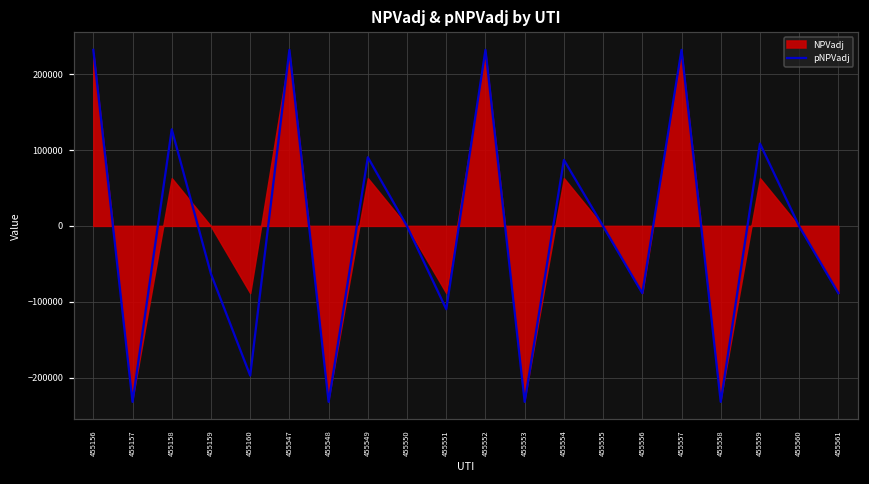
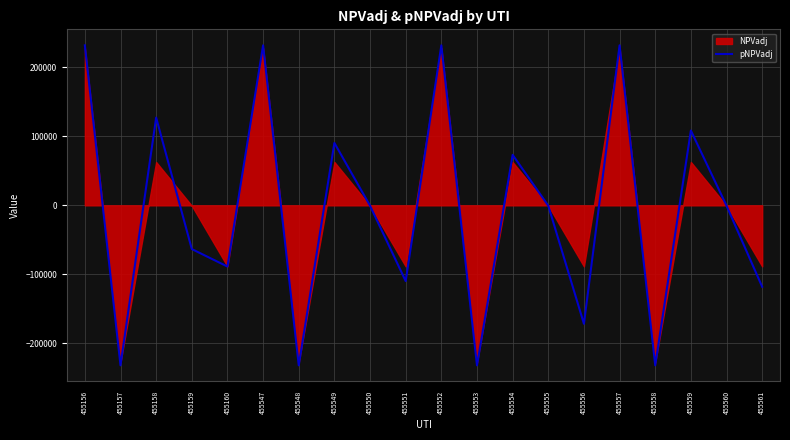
  {
    "pNPVadj": {
      "455156": 230000,
      "455157": -230000,
      "455158": 130000,
      "455159": -60000,
-     "455160": -200000,
+     "455160": -90000,
      "455547": 230000,
      "455548": -230000,
      "455549": 90000,
      "455551": -110000,
      "455552": 230000,
      "455553": -230000,
-     "455554": 90000,
-     "455556": -90000,
+     "455554": 70000,
+     "455556": -170000,
      "455557": 230000,
      "455558": -230000,
      "455559": 110000,
-     "455561": -90000
+     "455561": -120000
    },
    "NPVadj": {
      "455156": 230000,
      "455158": 60000,
      "455547": 230000,
      "455549": 60000,
      "455552": 230000,
      "455554": 60000,
      "455557": 230000,
      "455559": 60000
    }
  }
